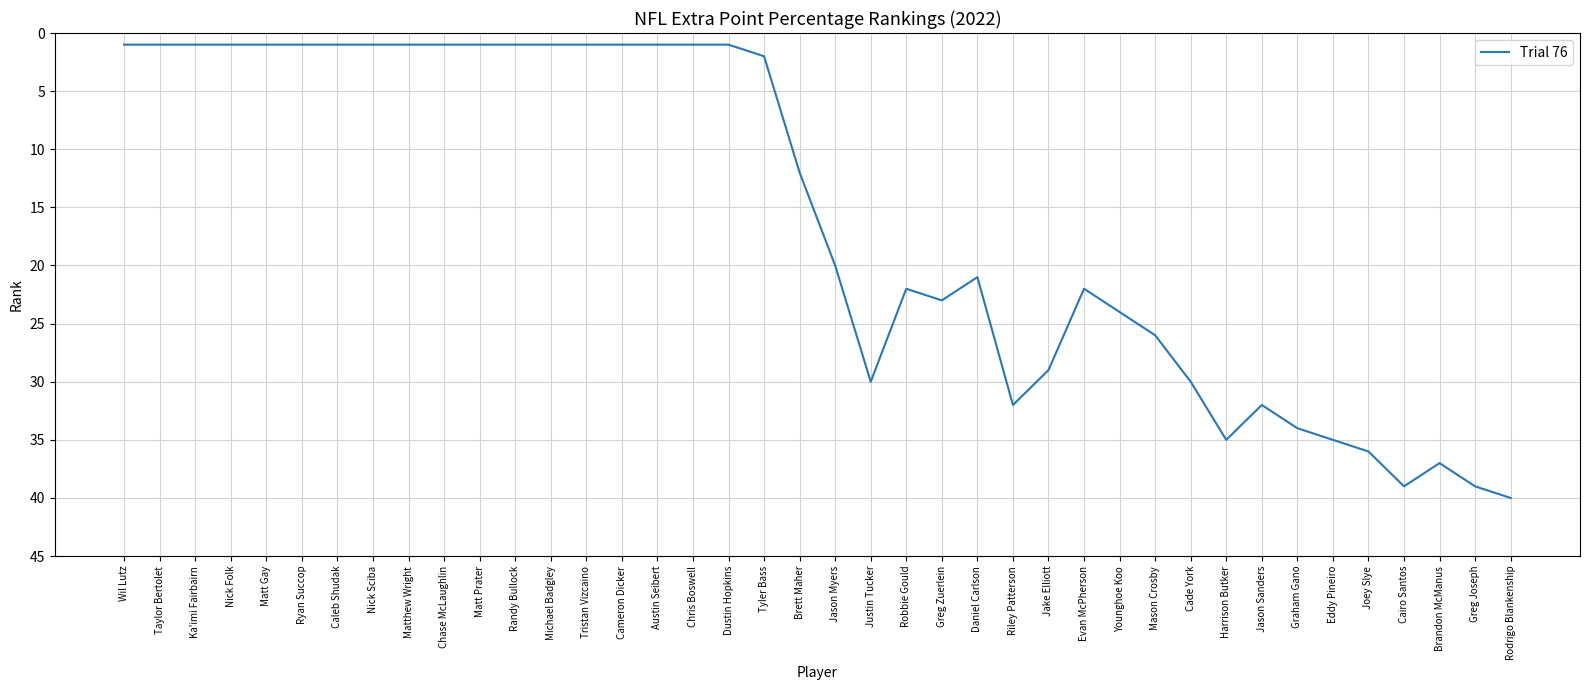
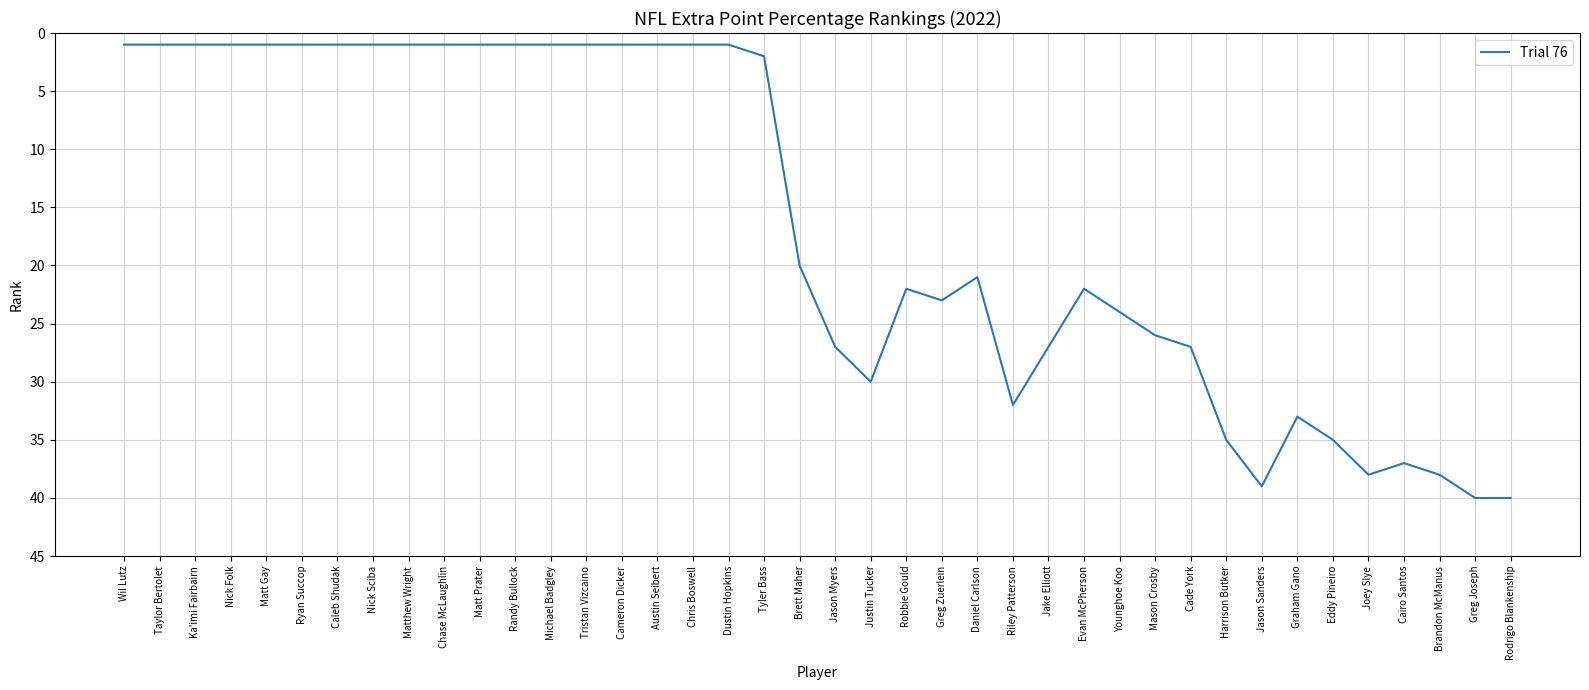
  {
    "Wil Lutz": 1,
    "Taylor Bertolet": 1,
    "Ka'imi Fairbairn": 1,
    "Nick Folk": 1,
    "Matt Gay": 1,
    "Ryan Succop": 1,
    "Caleb Shudak": 1,
    "Nick Sciba": 1,
    "Matthew Wright": 1,
    "Chase McLaughlin": 1,
    "Matt Prater": 1,
    "Randy Bullock": 1,
    "Michael Badgley": 1,
    "Tristan Vizcaino": 1,
    "Cameron Dicker": 1,
    "Austin Seibert": 1,
    "Chris Boswell": 1,
    "Dustin Hopkins": 1,
    "Tyler Bass": 2,
-   "Brett Maher": 12,
-   "Jason Myers": 20,
+   "Brett Maher": 20,
+   "Jason Myers": 27,
    "Justin Tucker": 30,
    "Robbie Gould": 22,
    "Greg Zuerlein": 23,
    "Daniel Carlson": 21,
    "Riley Patterson": 32,
-   "Jake Elliott": 29,
+   "Jake Elliott": 27,
    "Evan McPherson": 22,
    "Younghoe Koo": 24,
    "Mason Crosby": 26,
-   "Cade York": 30,
+   "Cade York": 27,
    "Harrison Butker": 35,
-   "Jason Sanders": 32,
-   "Graham Gano": 34,
+   "Jason Sanders": 39,
+   "Graham Gano": 33,
    "Eddy Pineiro": 35,
-   "Joey Slye": 36,
-   "Cairo Santos": 39,
-   "Brandon McManus": 37,
-   "Greg Joseph": 39,
+   "Joey Slye": 38,
+   "Cairo Santos": 37,
+   "Brandon McManus": 38,
+   "Greg Joseph": 40,
    "Rodrigo Blankenship": 40
  }
